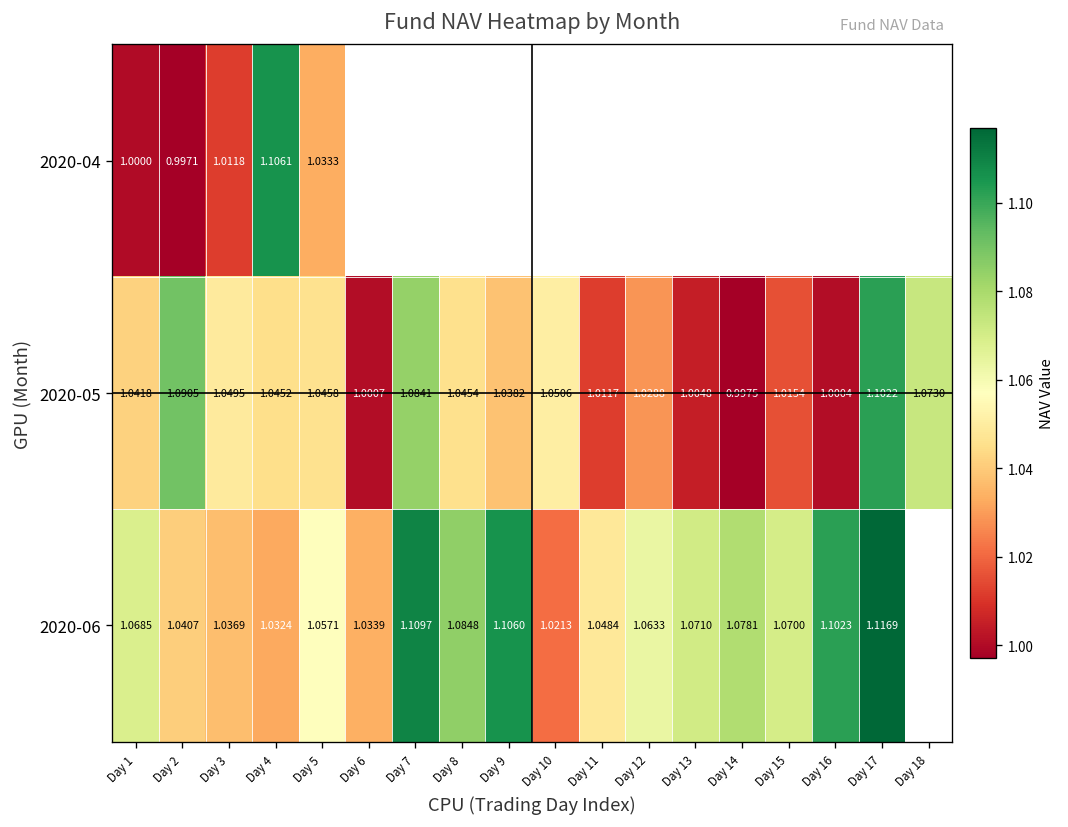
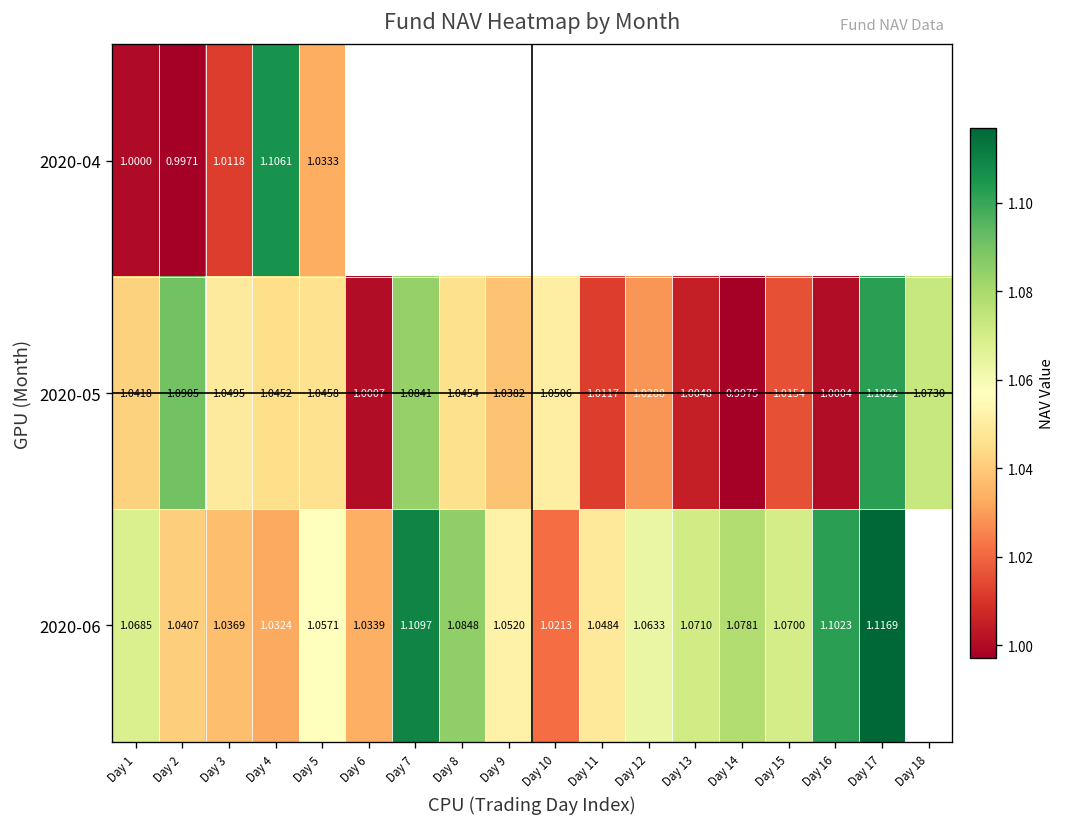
  {
    "2020-04": {
      "Day 1": 1.0000,
      "Day 2": 0.9971,
      "Day 3": 1.0118,
      "Day 4": 1.1061,
      "Day 5": 1.0333
    },
    "2020-05": {
      "Day 1": 1.0418,
      "Day 2": 1.0905,
      "Day 3": 1.0495,
      "Day 4": 1.0452,
      "Day 5": 1.0458,
      "Day 6": 1.0007,
      "Day 7": 1.0841,
      "Day 8": 1.0454,
      "Day 9": 1.0382,
      "Day 10": 1.0506,
      "Day 11": 1.0117,
      "Day 12": 1.0288,
      "Day 13": 1.0048,
      "Day 14": 0.9975,
      "Day 15": 1.0154,
      "Day 16": 1.0004,
      "Day 17": 1.1022,
      "Day 18": 1.0730
    },
    "2020-06": {
      "Day 1": 1.0685,
      "Day 2": 1.0407,
      "Day 3": 1.0369,
      "Day 4": 1.0324,
      "Day 5": 1.0571,
      "Day 6": 1.0339,
      "Day 7": 1.1097,
      "Day 8": 1.0848,
-     "Day 9": 1.1060,
+     "Day 9": 1.0520,
      "Day 10": 1.0213,
      "Day 11": 1.0484,
      "Day 12": 1.0633,
      "Day 13": 1.0710,
      "Day 14": 1.0781,
      "Day 15": 1.0700,
      "Day 16": 1.1023,
      "Day 17": 1.1169
    }
  }
